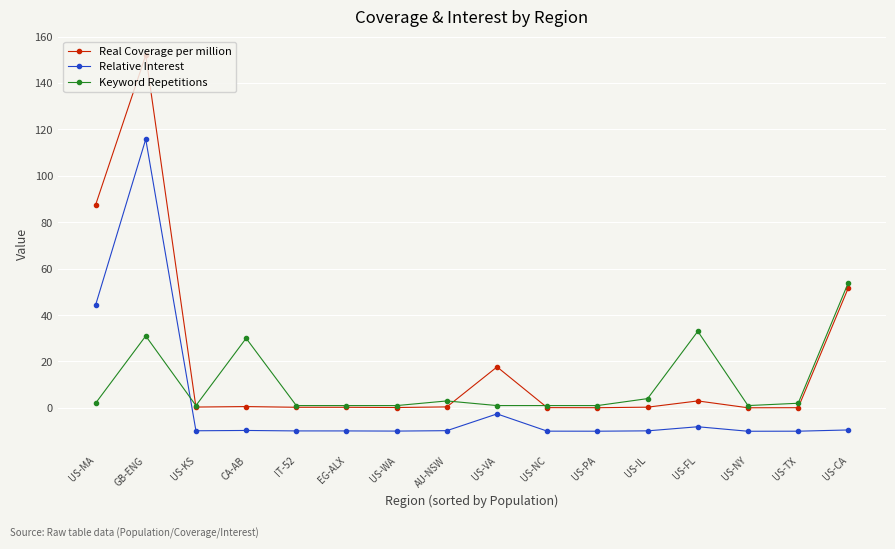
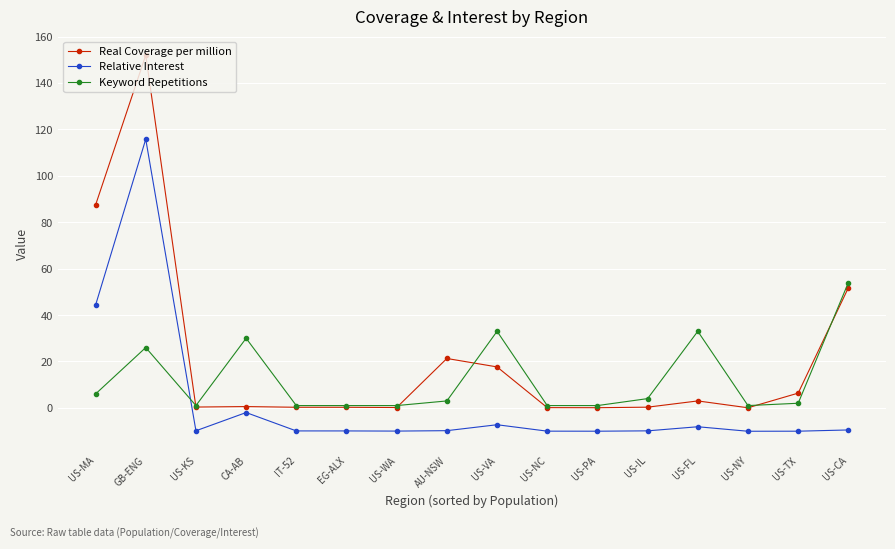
  {
    "Real Coverage per million": {
      "US-MA": 87,
      "CA-AB": 1,
-     "AU-NSW": 0,
+     "AU-NSW": 21,
      "US-VA": 18,
      "US-IL": 0,
      "US-FL": 3,
-     "US-TX": 0,
+     "US-TX": 6,
      "US-CA": 52
    },
    "Relative Interest": {
      "US-MA": 44,
      "GB-ENG": 116,
      "US-KS": -10,
-     "CA-AB": -10,
+     "CA-AB": -2,
      "IT-52": -10,
      "EG-ALX": -10,
      "US-WA": -10,
      "AU-NSW": -10,
-     "US-VA": -3,
+     "US-VA": -7,
      "US-NC": -10,
      "US-PA": -10,
      "US-IL": -10,
      "US-FL": -8,
      "US-NY": -10,
      "US-TX": -10,
      "US-CA": -10
    },
    "Keyword Repetitions": {
-     "US-MA": 2,
-     "GB-ENG": 31,
+     "US-MA": 6,
+     "GB-ENG": 26,
      "CA-AB": 30,
      "AU-NSW": 3,
-     "US-VA": 1,
+     "US-VA": 33,
      "US-IL": 4,
      "US-FL": 33,
      "US-TX": 2,
      "US-CA": 54
    }
  }
